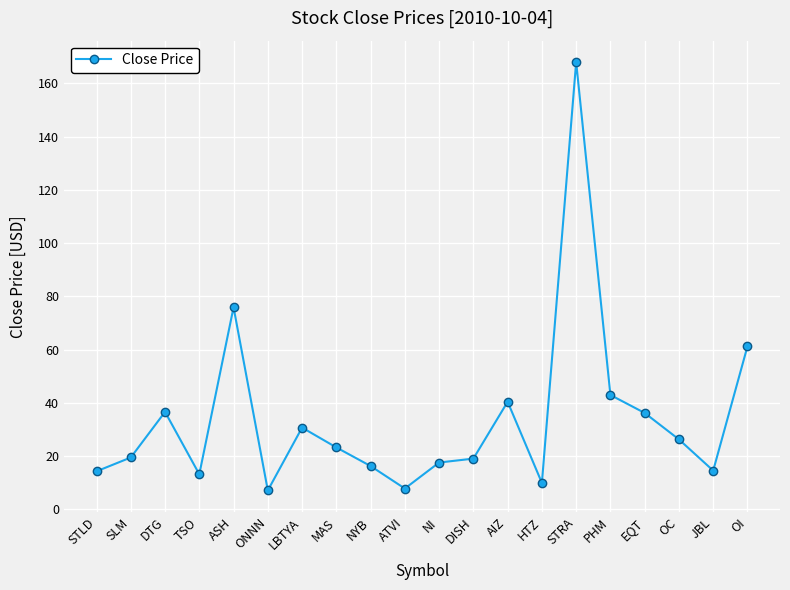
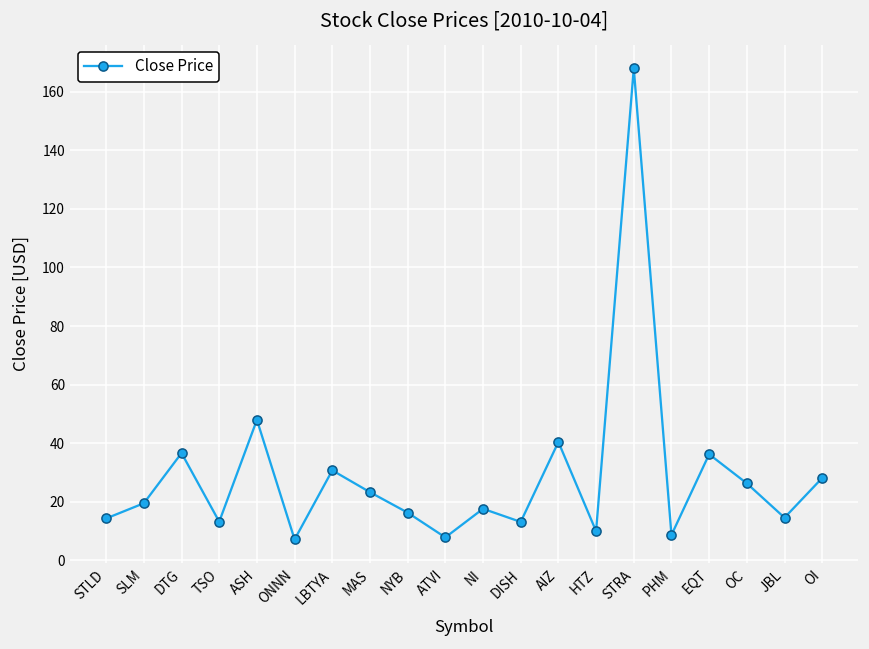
  {
    "STLD": 14,
    "SLM": 19,
    "DTG": 37,
    "TSO": 13,
-   "ASH": 76,
+   "ASH": 48,
    "ONNN": 7,
    "LBTYA": 31,
    "MAS": 23,
    "NYB": 16,
    "ATVI": 8,
    "NI": 18,
-   "DISH": 19,
+   "DISH": 13,
    "AIZ": 40,
    "HTZ": 10,
    "STRA": 168,
-   "PHM": 43,
+   "PHM": 9,
    "EQT": 36,
    "OC": 26,
    "JBL": 15,
-   "OI": 61
+   "OI": 28
  }
